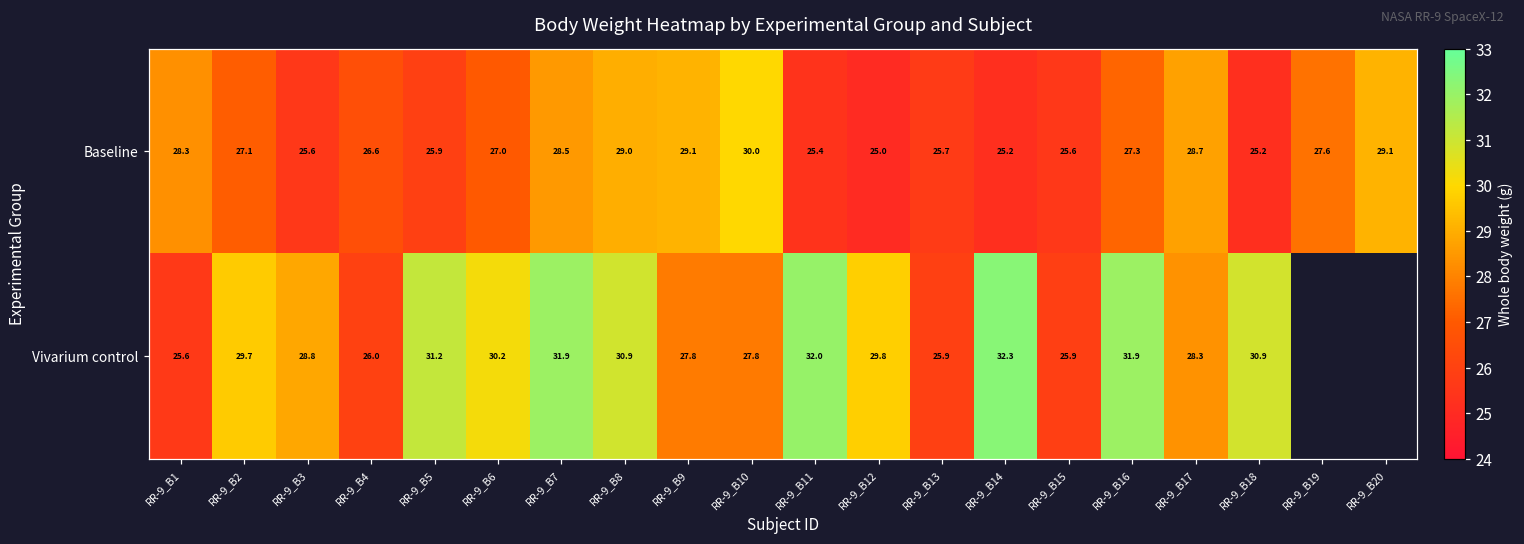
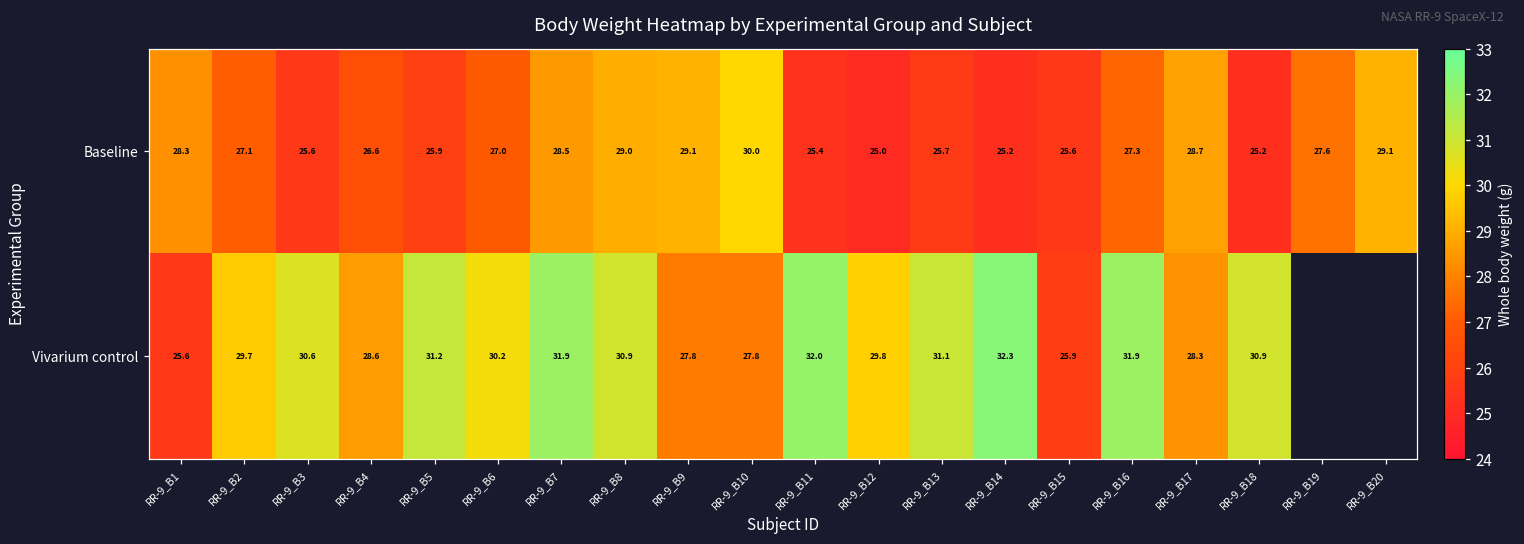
  {
    "Baseline": {
      "RR-9_B1": 28.3,
      "RR-9_B2": 27.1,
      "RR-9_B3": 25.6,
      "RR-9_B4": 26.6,
      "RR-9_B5": 25.9,
      "RR-9_B6": 27.0,
      "RR-9_B7": 28.5,
      "RR-9_B8": 29.0,
      "RR-9_B9": 29.1,
      "RR-9_B10": 30.0,
      "RR-9_B11": 25.4,
      "RR-9_B12": 25.0,
      "RR-9_B13": 25.7,
      "RR-9_B14": 25.2,
      "RR-9_B15": 25.6,
      "RR-9_B16": 27.3,
      "RR-9_B17": 28.7,
      "RR-9_B18": 25.2,
      "RR-9_B19": 27.6,
      "RR-9_B20": 29.1
    },
    "Vivarium control": {
      "RR-9_B1": 25.6,
      "RR-9_B2": 29.7,
-     "RR-9_B3": 28.8,
-     "RR-9_B4": 26.0,
+     "RR-9_B3": 30.6,
+     "RR-9_B4": 28.6,
      "RR-9_B5": 31.2,
      "RR-9_B6": 30.2,
      "RR-9_B7": 31.9,
      "RR-9_B8": 30.9,
      "RR-9_B9": 27.8,
      "RR-9_B10": 27.8,
      "RR-9_B11": 32.0,
      "RR-9_B12": 29.8,
-     "RR-9_B13": 25.9,
+     "RR-9_B13": 31.1,
      "RR-9_B14": 32.3,
      "RR-9_B15": 25.9,
      "RR-9_B16": 31.9,
      "RR-9_B17": 28.3,
      "RR-9_B18": 30.9
    }
  }
